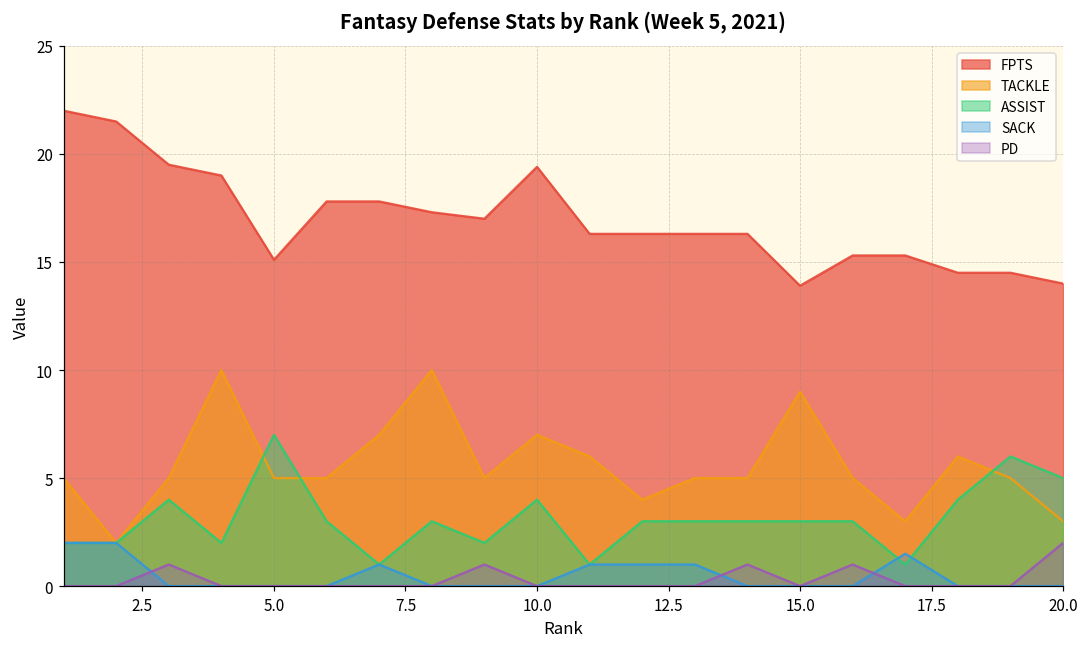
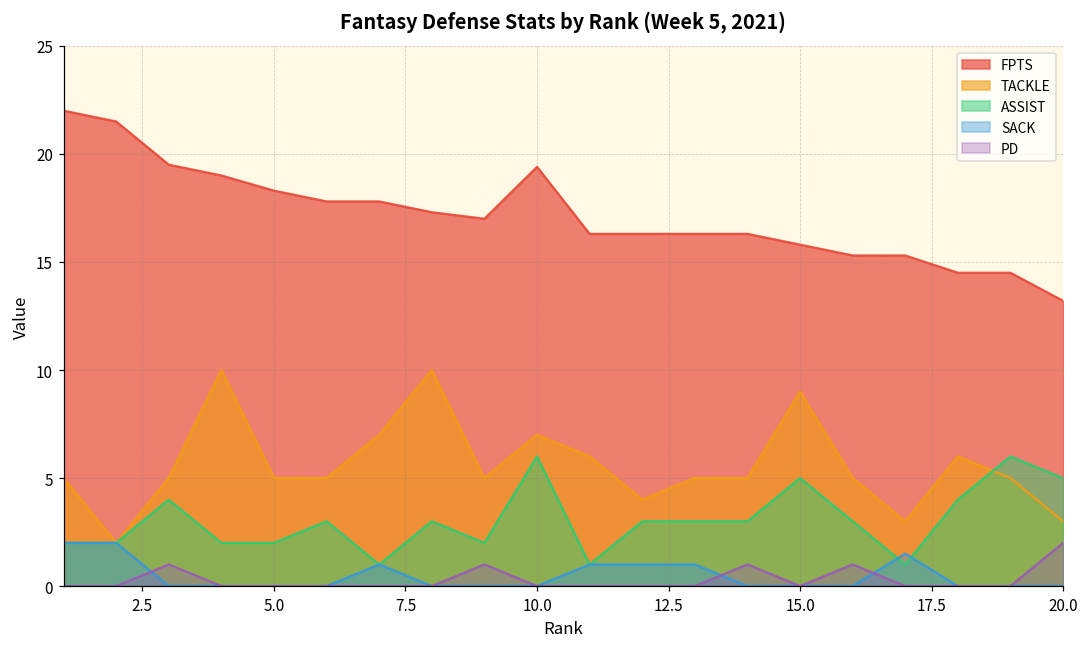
  {
    "FPTS": {
-     "5.0": 15.1,
+     "5.0": 18.3,
      "10.0": 19.4,
-     "15.0": 13.9,
-     "20.0": 14.0
+     "15.0": 15.8,
+     "20.0": 13.2
    },
    "TACKLE": {
      "5.0": 5.0,
      "10.0": 7.0,
      "15.0": 9.0,
      "20.0": 3.0
    },
    "ASSIST": {
-     "5.0": 7,
-     "10.0": 4,
-     "15.0": 3,
+     "5.0": 2,
+     "10.0": 6,
+     "15.0": 5,
      "20.0": 5
    },
    "SACK": {
      "20.0": 0.0
    },
    "PD": {
      "20.0": 2.0
    }
  }
